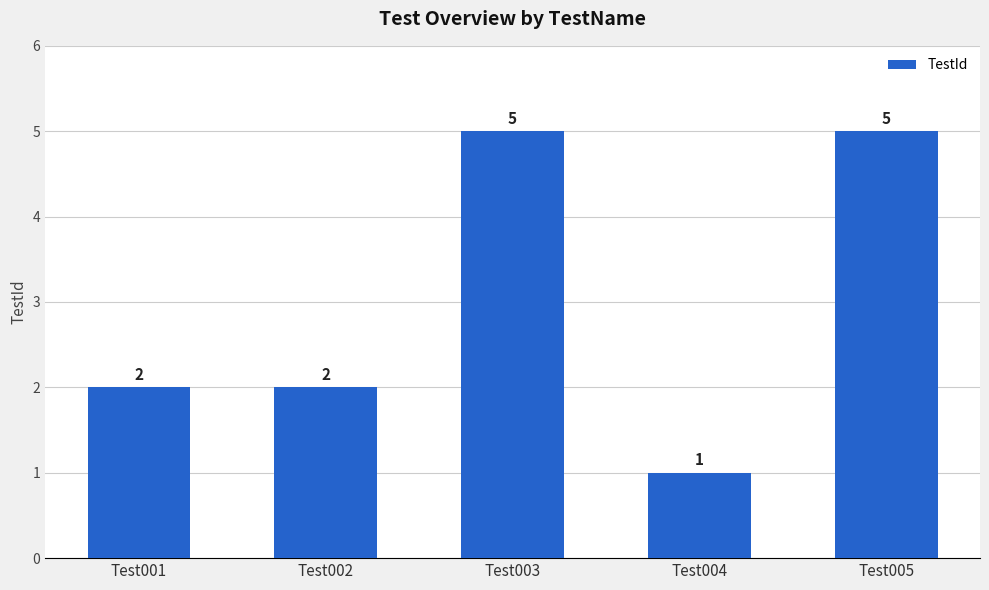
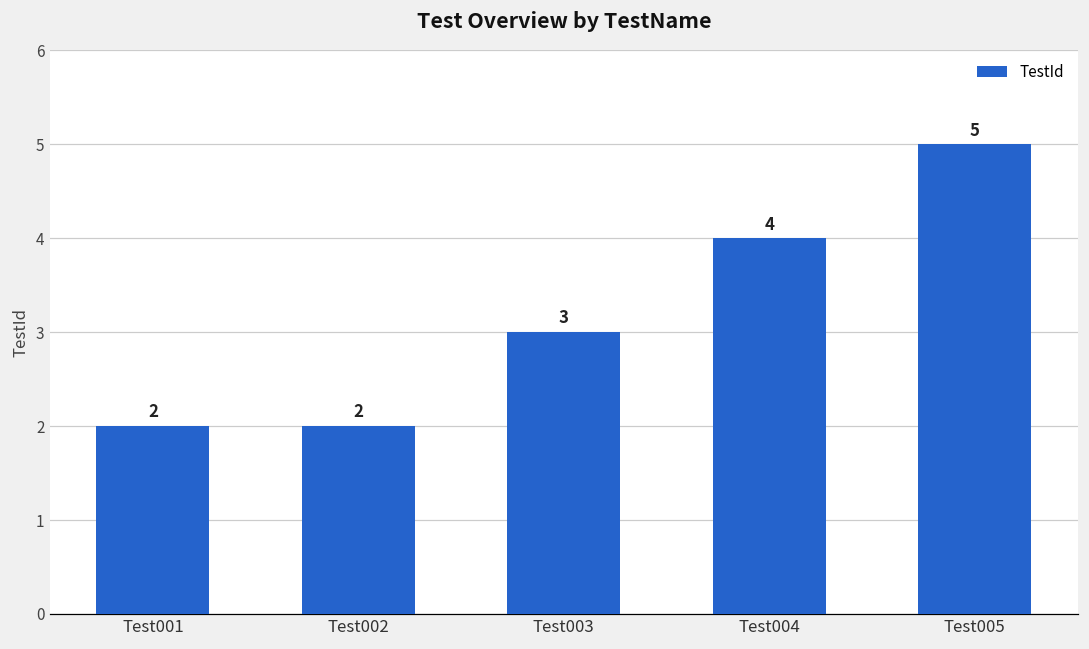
  {
    "Test001": 2,
    "Test002": 2,
-   "Test003": 5,
-   "Test004": 1,
+   "Test003": 3,
+   "Test004": 4,
    "Test005": 5
  }
